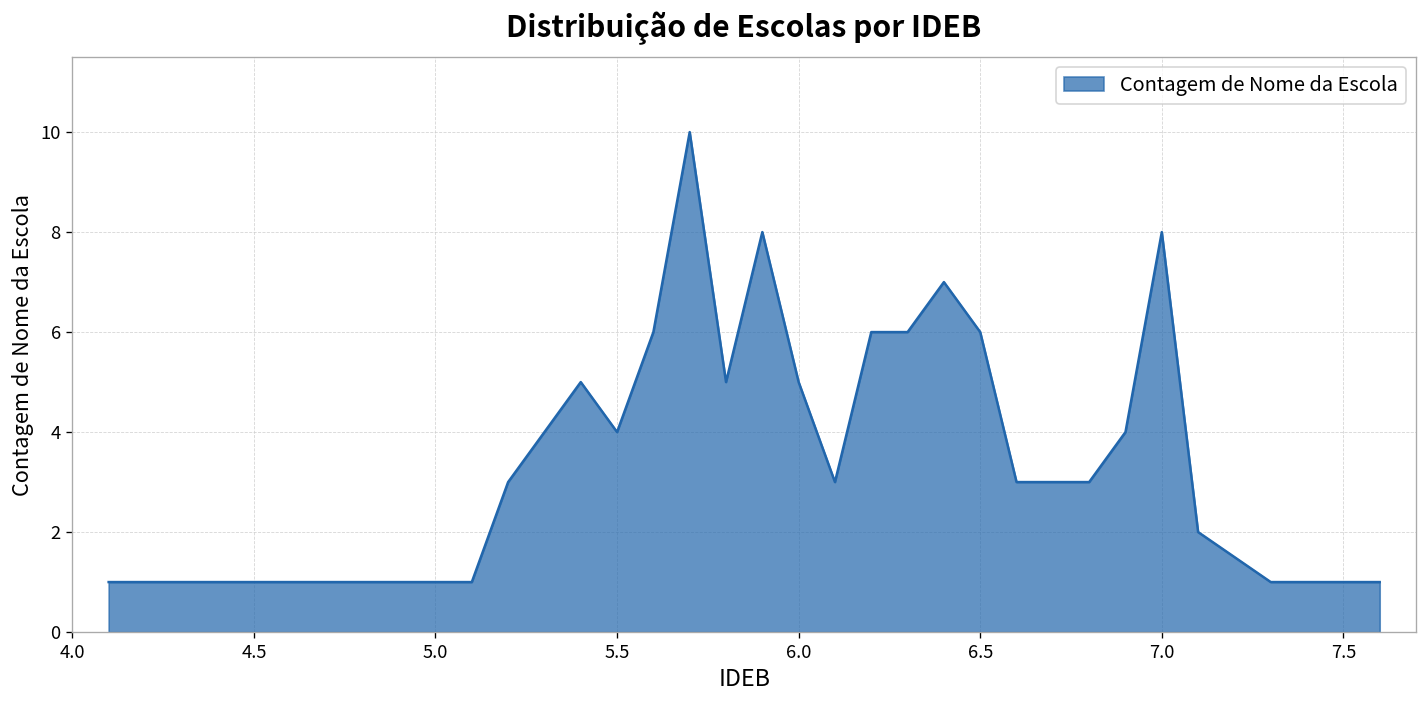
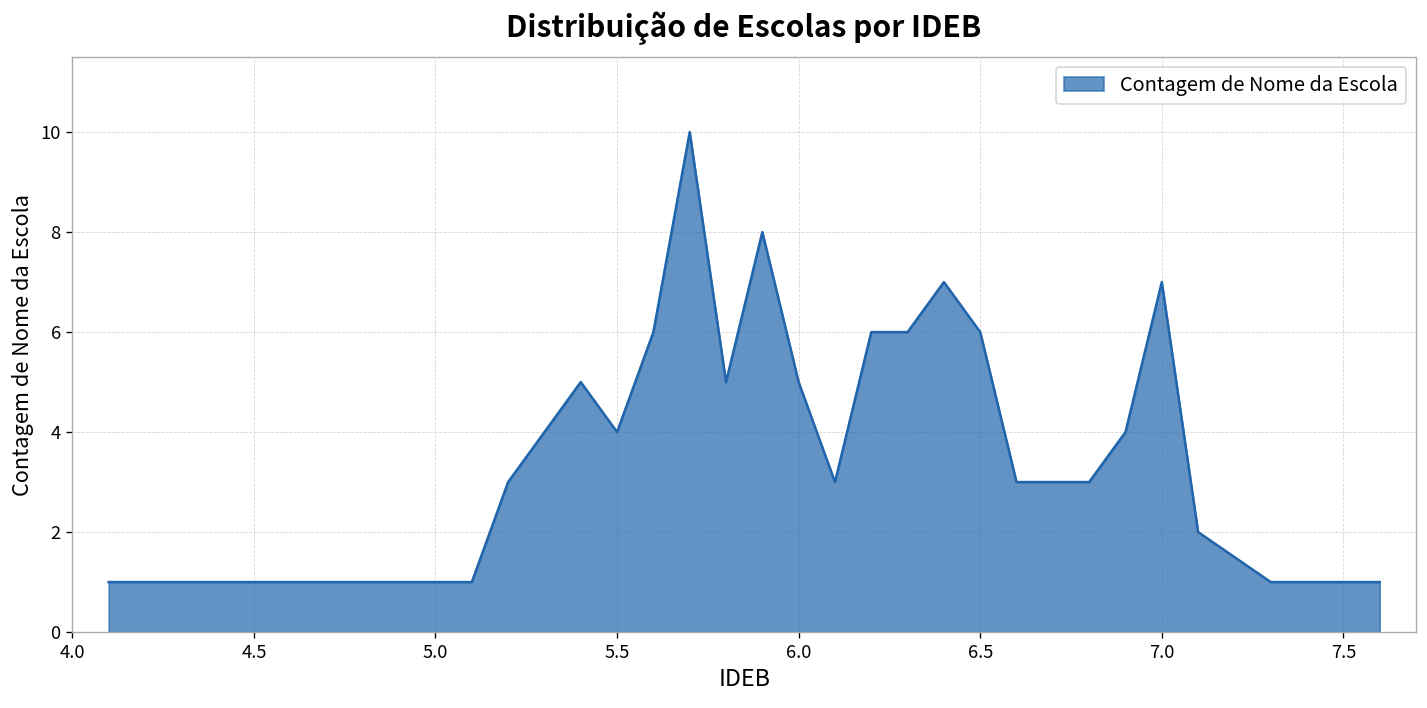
  {
    "5.5": 4,
    "6.0": 5,
    "6.5": 6,
-   "7.0": 8
+   "7.0": 7
  }
